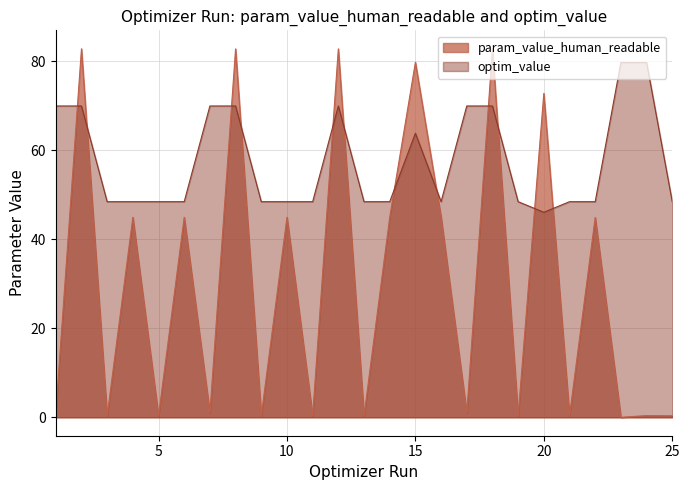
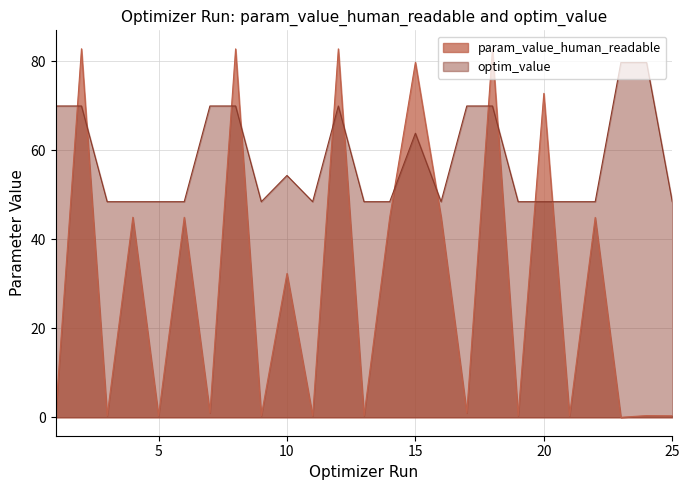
  {
    "param_value_human_readable": {
      "5": 0,
-     "10": 45,
+     "10": 32,
      "15": 80,
      "20": 73,
      "25": 0
    },
    "optim_value": {
      "5": 48,
-     "10": 48,
+     "10": 54,
      "15": 64,
-     "20": 46,
+     "20": 48,
      "25": 48
    }
  }
